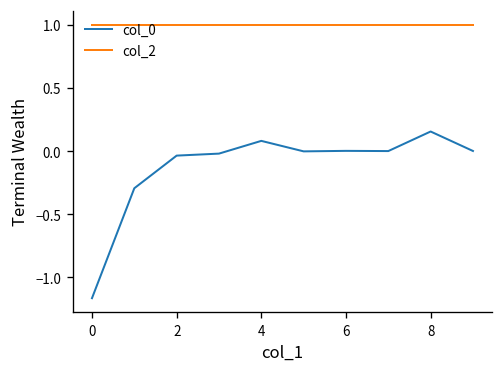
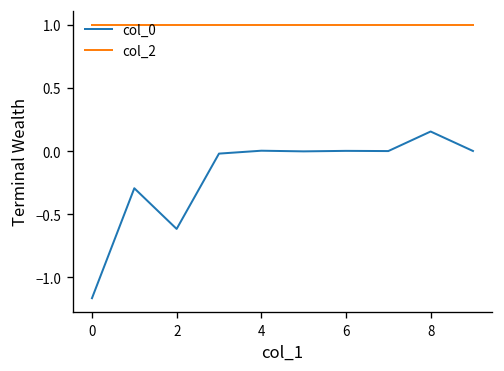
  {
    "col_0": {
      "0": -1.17,
-     "2": -0.04,
-     "4": 0.08,
+     "2": -0.62,
+     "4": 0.00,
      "6": 0.00,
      "8": 0.15
    },
    "col_2": {
      "0": 1.00,
      "2": 1.00,
      "4": 1.00,
      "6": 1.00,
      "8": 1.00
    }
  }
